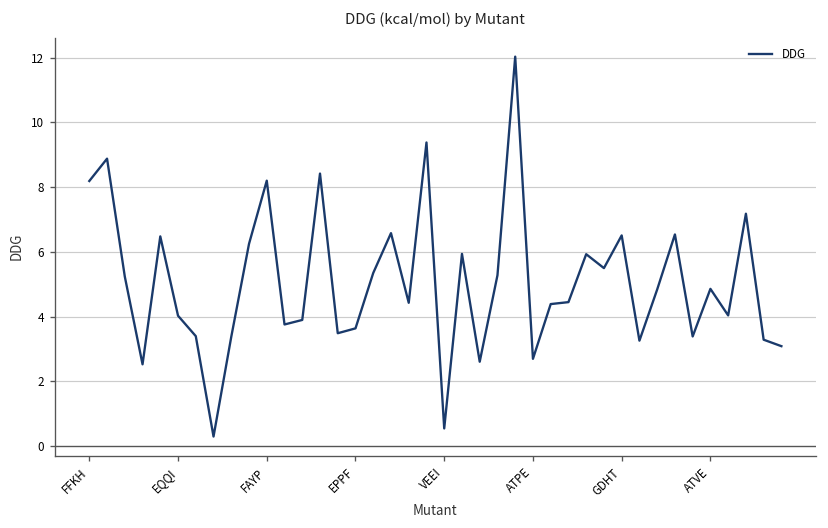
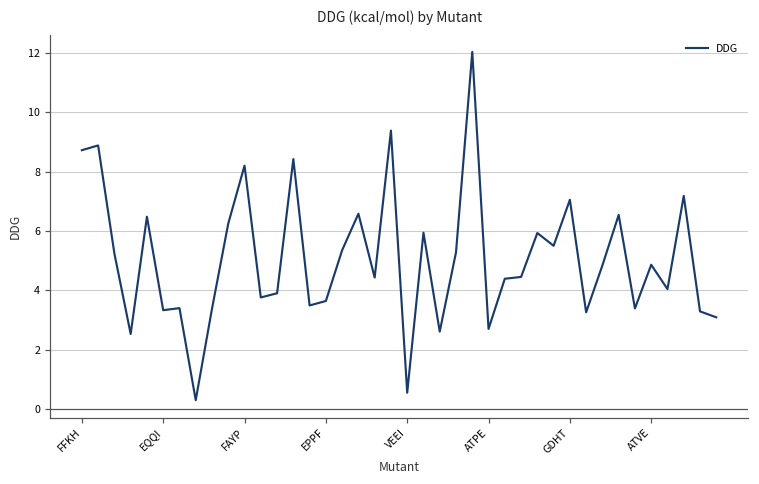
  {
-   "FFKH": 8.2,
-   "EQQI": 4.0,
+   "FFKH": 8.7,
+   "EQQI": 3.3,
    "FAYP": 8.2,
    "EPPF": 3.6,
    "VEEI": 0.6,
    "ATPE": 2.7,
-   "GDHT": 6.5,
+   "GDHT": 7.1,
    "ATVE": 4.9
  }
